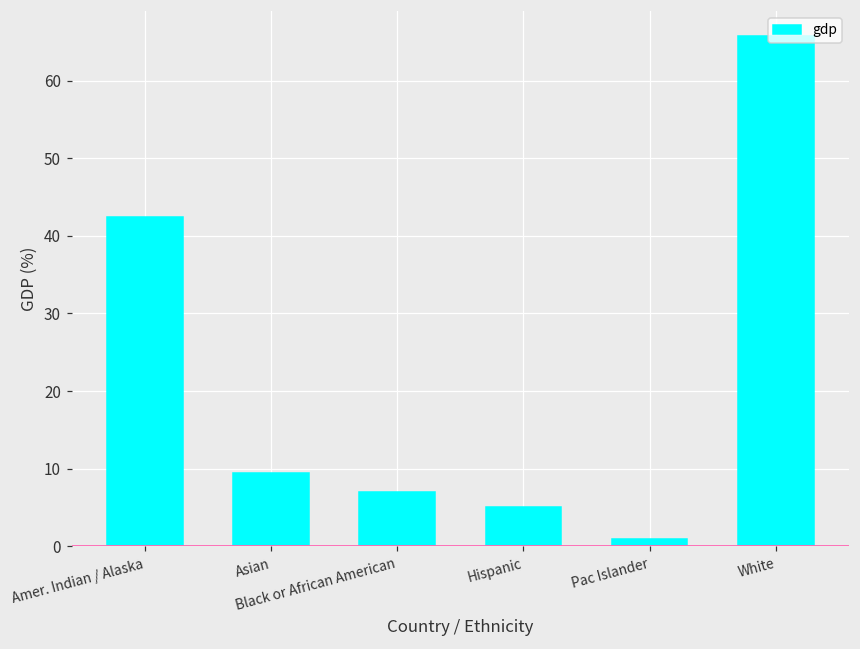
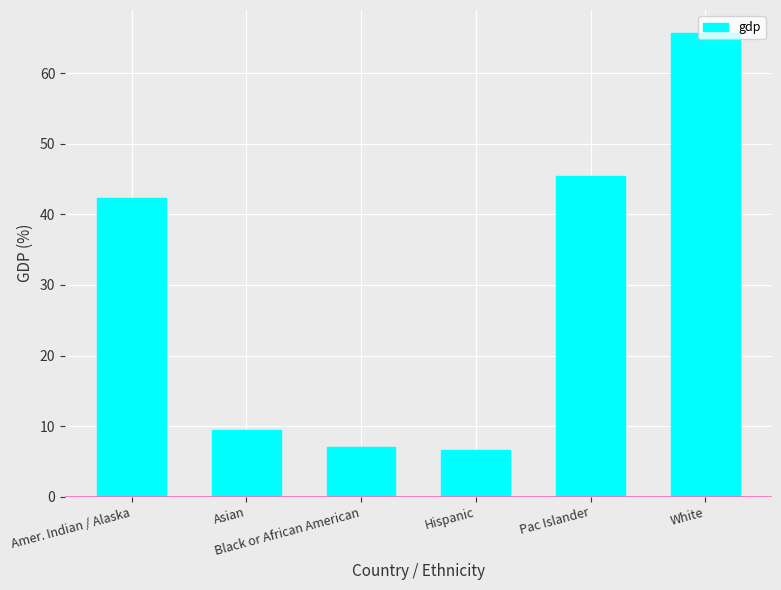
  {
    "Amer. Indian / Alaska": 42,
    "Asian": 9,
    "Black or African American": 7,
-   "Hispanic": 5,
-   "Pac Islander": 1
+   "Hispanic": 7,
+   "Pac Islander": 46
  }
